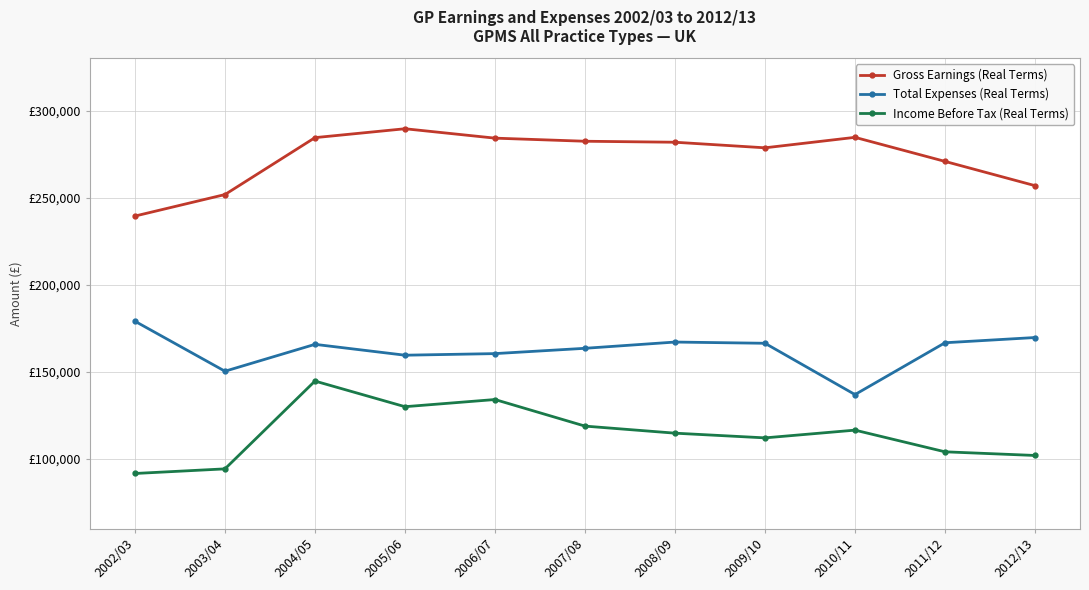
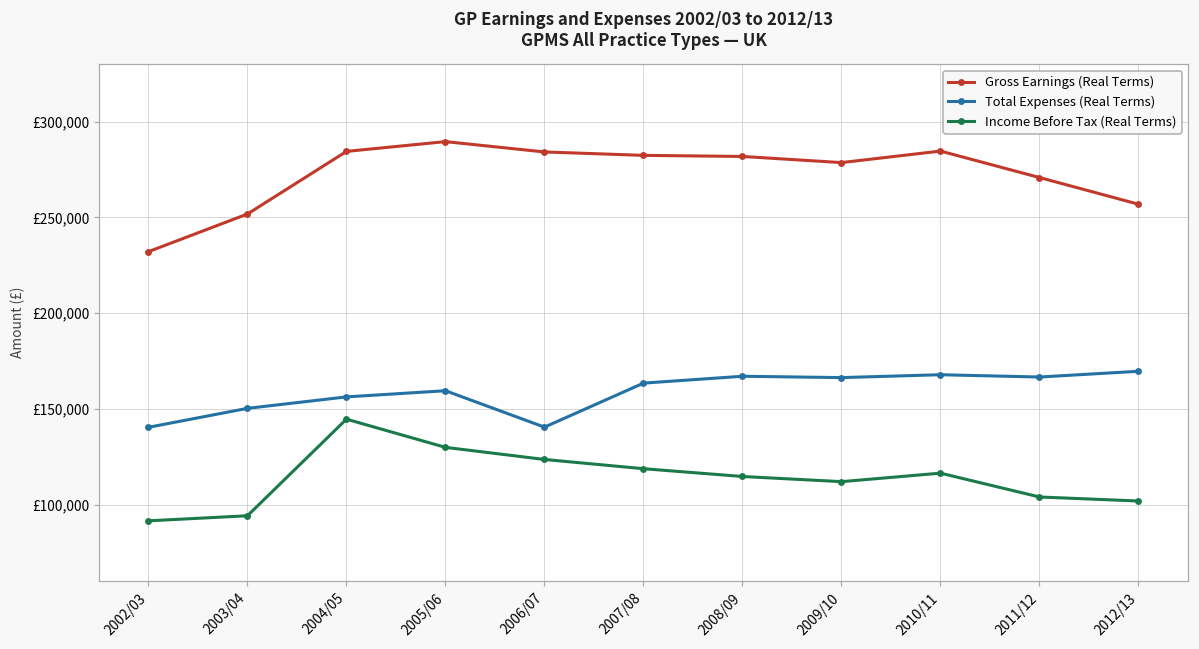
  {
    "Gross Earnings (Real Terms)": {
-     "2002/03": "£239,000",
+     "2002/03": "£232,000",
      "2003/04": "£252,000",
      "2004/05": "£284,000",
      "2005/06": "£290,000",
      "2006/07": "£284,000",
      "2007/08": "£282,000",
      "2008/09": "£282,000",
      "2009/10": "£279,000",
      "2010/11": "£285,000",
      "2011/12": "£271,000",
      "2012/13": "£257,000"
    },
    "Total Expenses (Real Terms)": {
-     "2002/03": "£179,000",
+     "2002/03": "£140,000",
      "2003/04": "£150,000",
-     "2004/05": "£166,000",
+     "2004/05": "£156,000",
      "2005/06": "£160,000",
-     "2006/07": "£160,000",
+     "2006/07": "£141,000",
      "2007/08": "£164,000",
      "2008/09": "£167,000",
      "2009/10": "£166,000",
-     "2010/11": "£137,000",
+     "2010/11": "£168,000",
      "2011/12": "£167,000",
      "2012/13": "£170,000"
    },
    "Income Before Tax (Real Terms)": {
      "2002/03": "£92,000",
      "2003/04": "£94,000",
      "2004/05": "£145,000",
      "2005/06": "£130,000",
-     "2006/07": "£134,000",
+     "2006/07": "£124,000",
      "2007/08": "£119,000",
      "2008/09": "£115,000",
      "2009/10": "£112,000",
      "2010/11": "£117,000",
      "2011/12": "£104,000",
      "2012/13": "£102,000"
    }
  }
